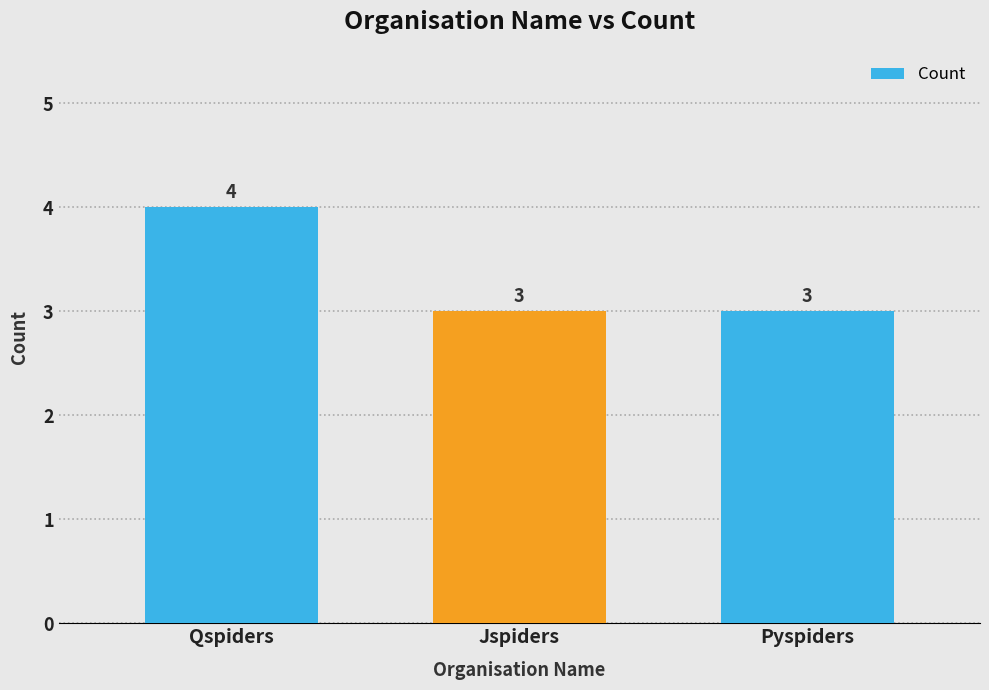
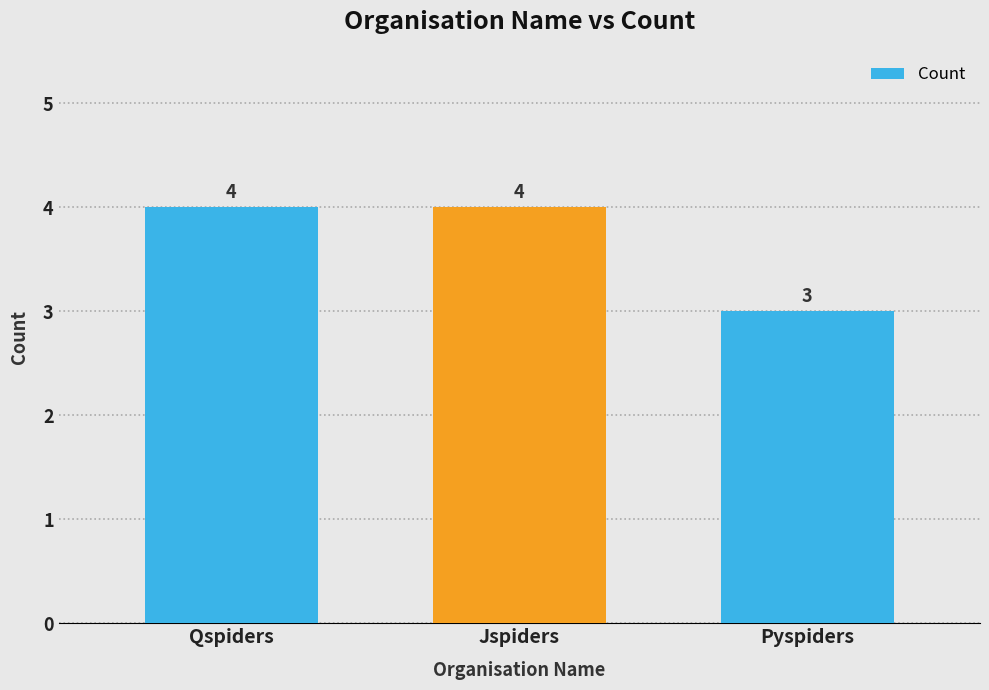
  {
    "Qspiders": 4,
-   "Jspiders": 3,
+   "Jspiders": 4,
    "Pyspiders": 3
  }
